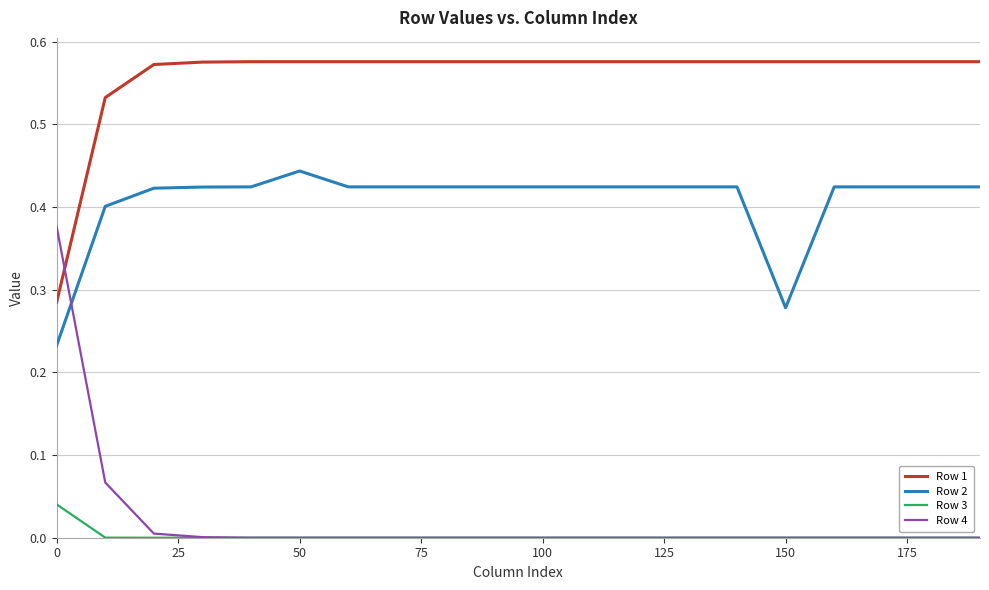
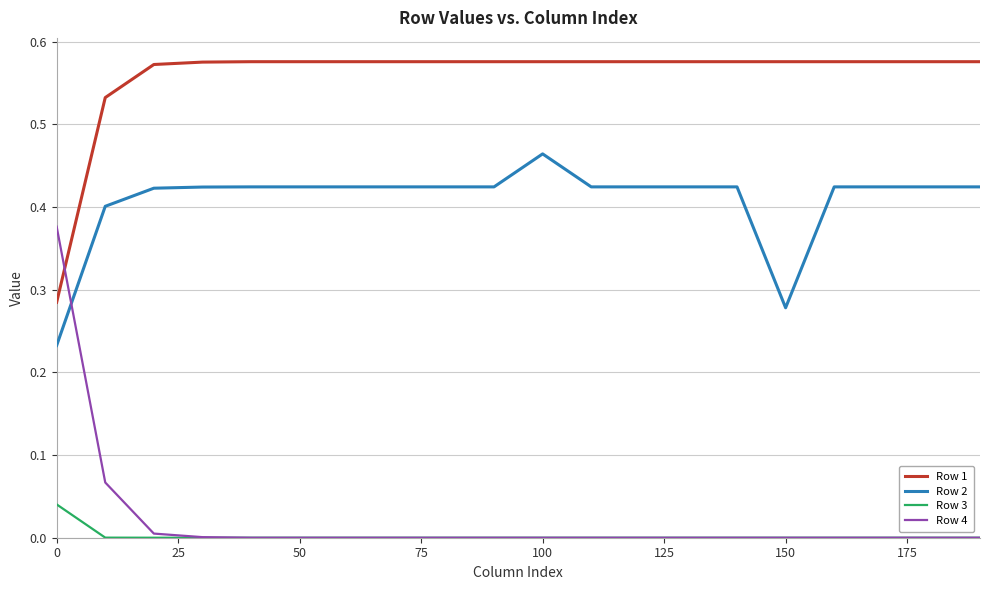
  {
    "Row 1": {
      "0": 0.28,
      "50": 0.58,
      "100": 0.58,
      "150": 0.58
    },
    "Row 2": {
      "0": 0.23,
-     "50": 0.44,
-     "100": 0.42,
+     "50": 0.42,
+     "100": 0.46,
      "150": 0.28
    },
    "Row 3": {
      "0": 0.04
    },
    "Row 4": {
      "0": 0.38
    }
  }
